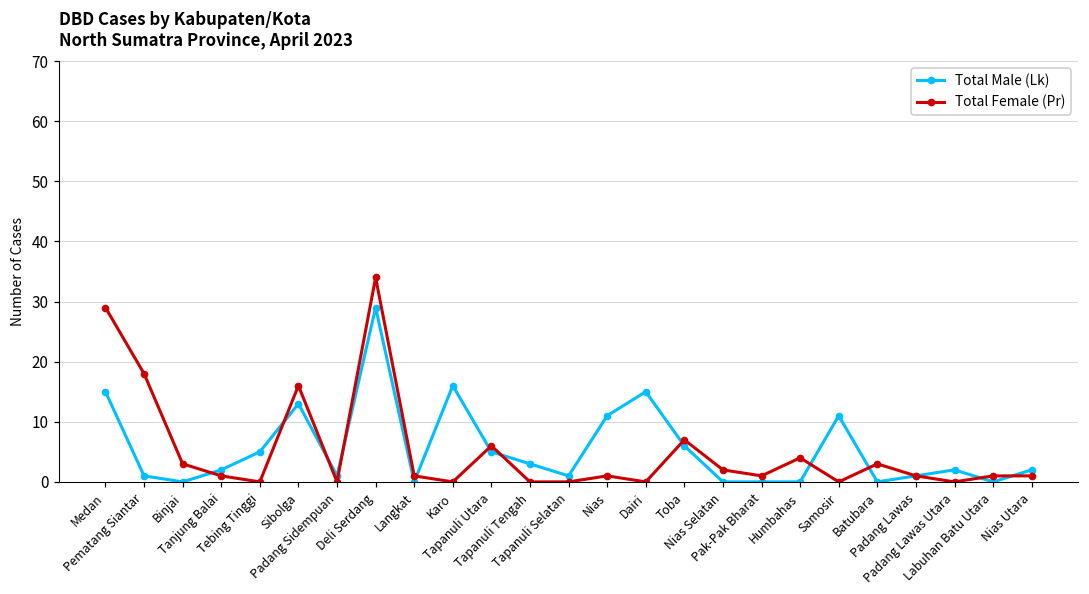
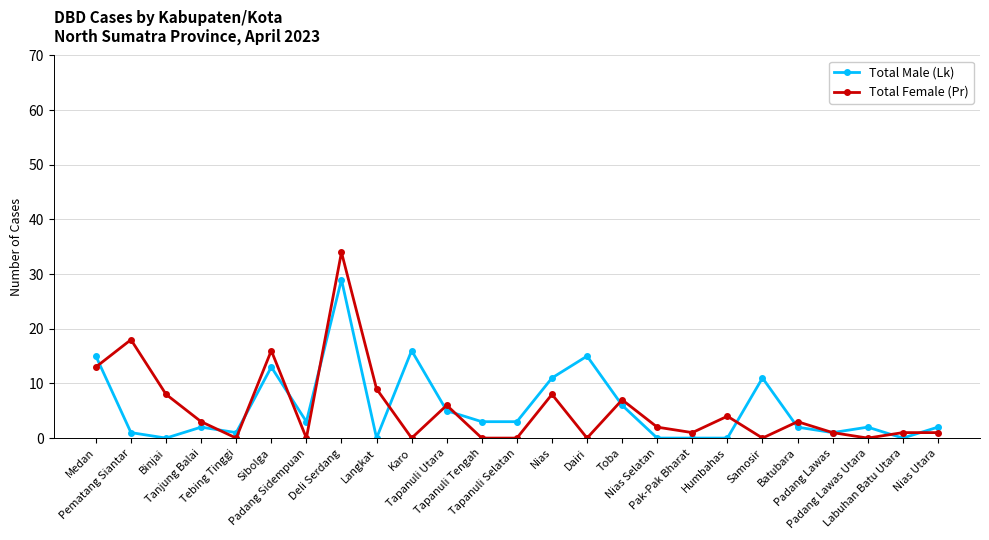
  {
    "Total Male (Lk)": {
      "Medan": 15,
      "Pematang Siantar": 1,
      "Binjai": 0,
      "Tanjung Balai": 2,
-     "Tebing Tinggi": 5,
+     "Tebing Tinggi": 1,
      "Sibolga": 13,
-     "Padang Sidempuan": 1,
+     "Padang Sidempuan": 3,
      "Deli Serdang": 29,
      "Langkat": 0,
      "Karo": 16,
      "Tapanuli Utara": 5,
      "Tapanuli Tengah": 3,
-     "Tapanuli Selatan": 1,
+     "Tapanuli Selatan": 3,
      "Nias": 11,
      "Dairi": 15,
      "Toba": 6,
      "Nias Selatan": 0,
      "Pak-Pak Bharat": 0,
      "Humbahas": 0,
      "Samosir": 11,
-     "Batubara": 0,
+     "Batubara": 2,
      "Padang Lawas Utara": 2,
      "Labuhan Batu Utara": 0,
      "Nias Utara": 2
    },
    "Total Female (Pr)": {
-     "Medan": 29,
+     "Medan": 13,
      "Pematang Siantar": 18,
-     "Binjai": 3,
-     "Tanjung Balai": 1,
+     "Binjai": 8,
+     "Tanjung Balai": 3,
      "Tebing Tinggi": 0,
      "Sibolga": 16,
      "Padang Sidempuan": 0,
      "Deli Serdang": 34,
-     "Langkat": 1,
+     "Langkat": 9,
      "Karo": 0,
      "Tapanuli Utara": 6,
      "Tapanuli Tengah": 0,
      "Tapanuli Selatan": 0,
-     "Nias": 1,
+     "Nias": 8,
      "Dairi": 0,
      "Toba": 7,
      "Nias Selatan": 2,
      "Pak-Pak Bharat": 1,
      "Humbahas": 4,
      "Samosir": 0,
      "Batubara": 3,
      "Padang Lawas Utara": 0,
      "Labuhan Batu Utara": 1,
      "Nias Utara": 1
    }
  }
